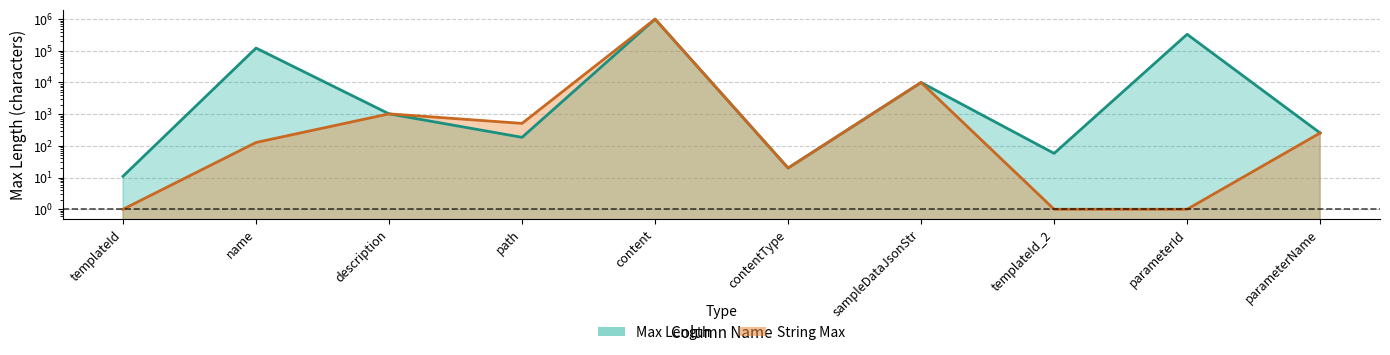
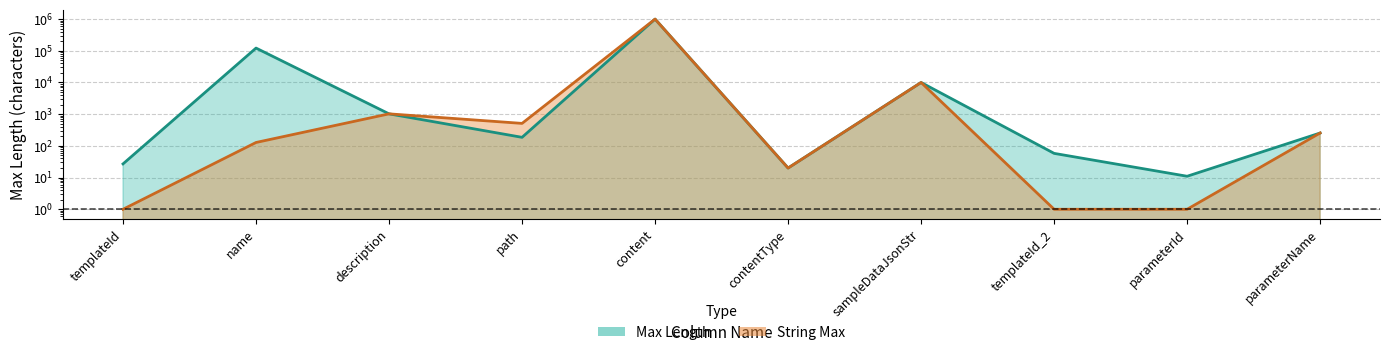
  {
    "Max Length": {
-     "templateId": 11,
+     "templateId": 30,
      "name": 120000,
      "path": 200,
      "templateId_2": 60,
-     "parameterId": 300000
+     "parameterId": 11
    },
    "String Max": {
      "templateId": 1,
      "name": 130,
      "path": 500,
      "templateId_2": 1,
      "parameterId": 1
    }
  }
